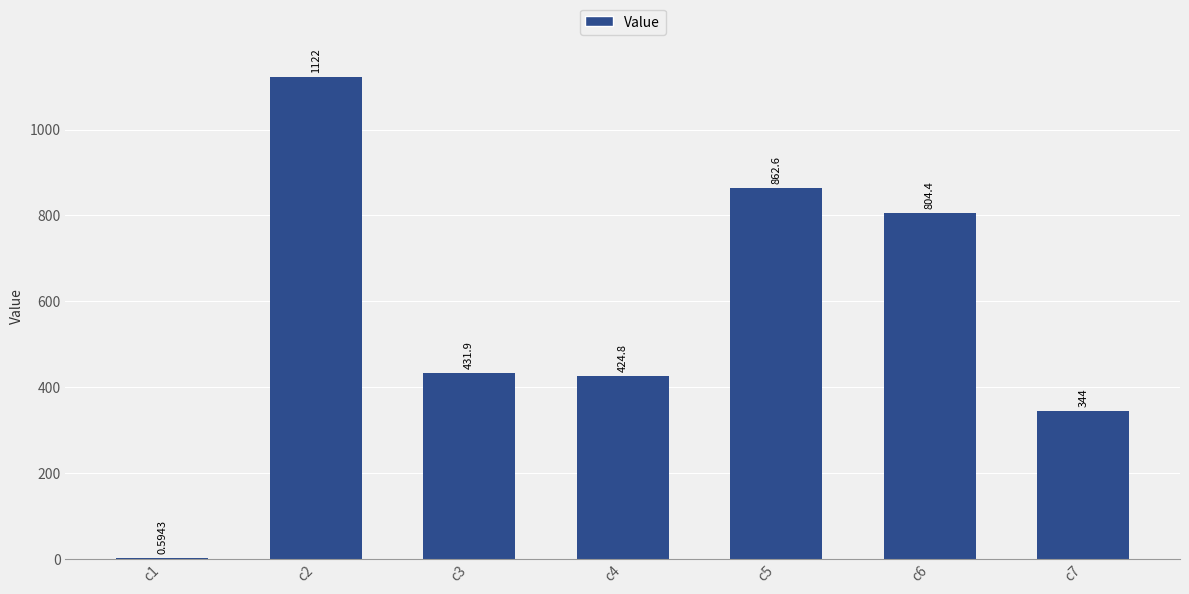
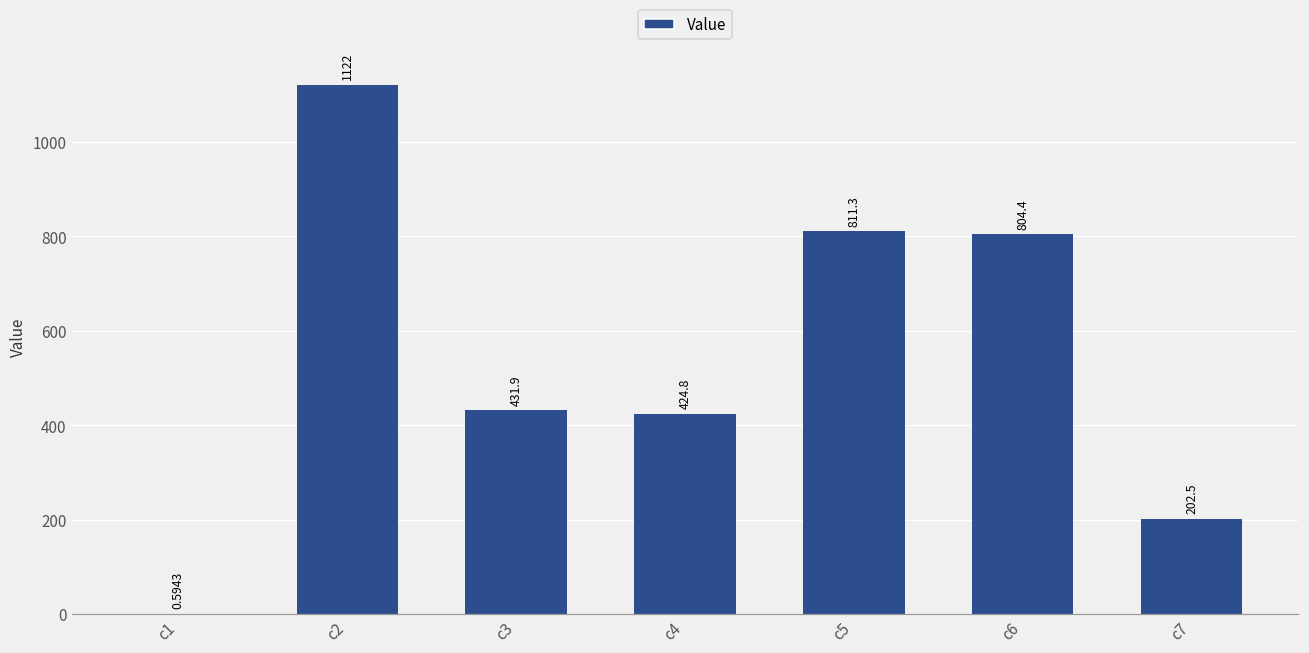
  {
    "c1": 0.5943,
    "c2": 1122,
    "c3": 431.9,
    "c4": 424.8,
-   "c5": 862.6,
+   "c5": 811.3,
    "c6": 804.4,
-   "c7": 344
+   "c7": 202.5
  }
